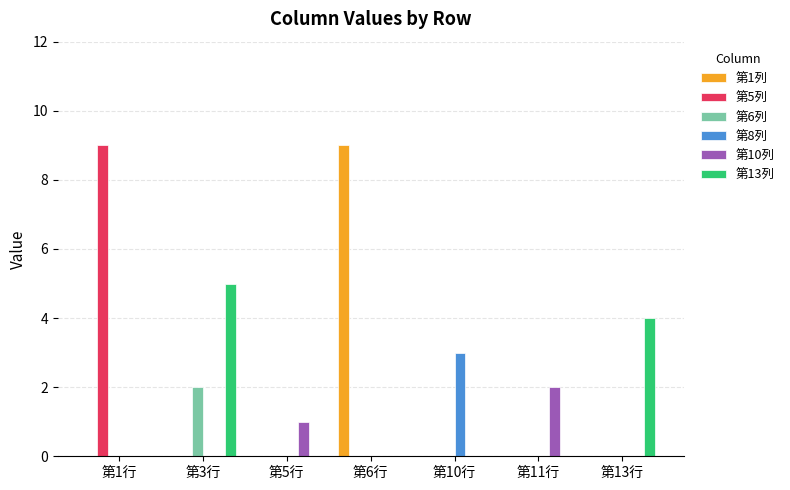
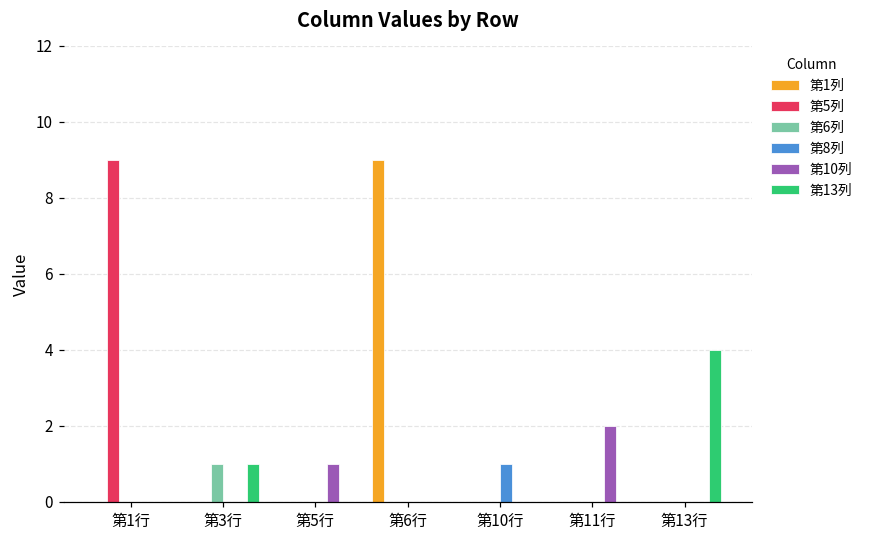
  {
    "第1列": {
      "第1行": 0,
      "第3行": 0,
      "第5行": 0,
      "第6行": 9,
      "第10行": 0,
      "第11行": 0,
      "第13行": 0
    },
    "第5列": {
      "第1行": 9,
      "第3行": 0,
      "第5行": 0,
      "第6行": 0,
      "第10行": 0,
      "第11行": 0,
      "第13行": 0
    },
    "第6列": {
      "第1行": 0,
-     "第3行": 2,
+     "第3行": 1,
      "第5行": 0,
      "第6行": 0,
      "第10行": 0,
      "第11行": 0,
      "第13行": 0
    },
    "第8列": {
      "第1行": 0,
      "第3行": 0,
      "第5行": 0,
      "第6行": 0,
-     "第10行": 3,
+     "第10行": 1,
      "第11行": 0,
      "第13行": 0
    },
    "第10列": {
      "第1行": 0,
      "第3行": 0,
      "第5行": 1,
      "第6行": 0,
      "第10行": 0,
      "第11行": 2,
      "第13行": 0
    },
    "第13列": {
      "第1行": 0,
-     "第3行": 5,
+     "第3行": 1,
      "第5行": 0,
      "第6行": 0,
      "第10行": 0,
      "第11行": 0,
      "第13行": 4
    }
  }
